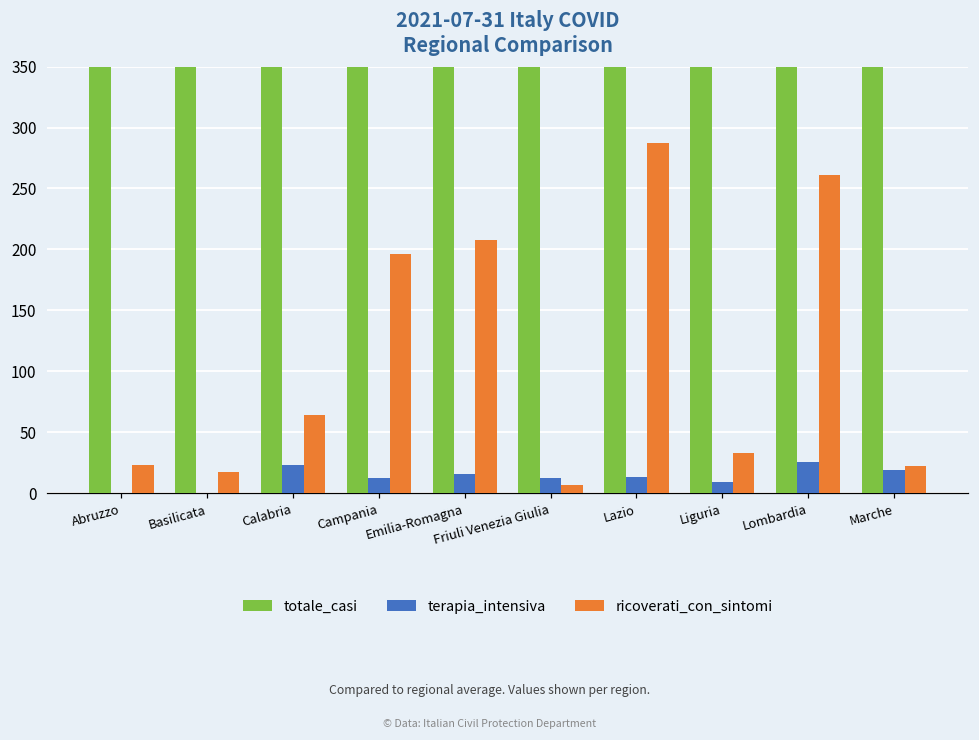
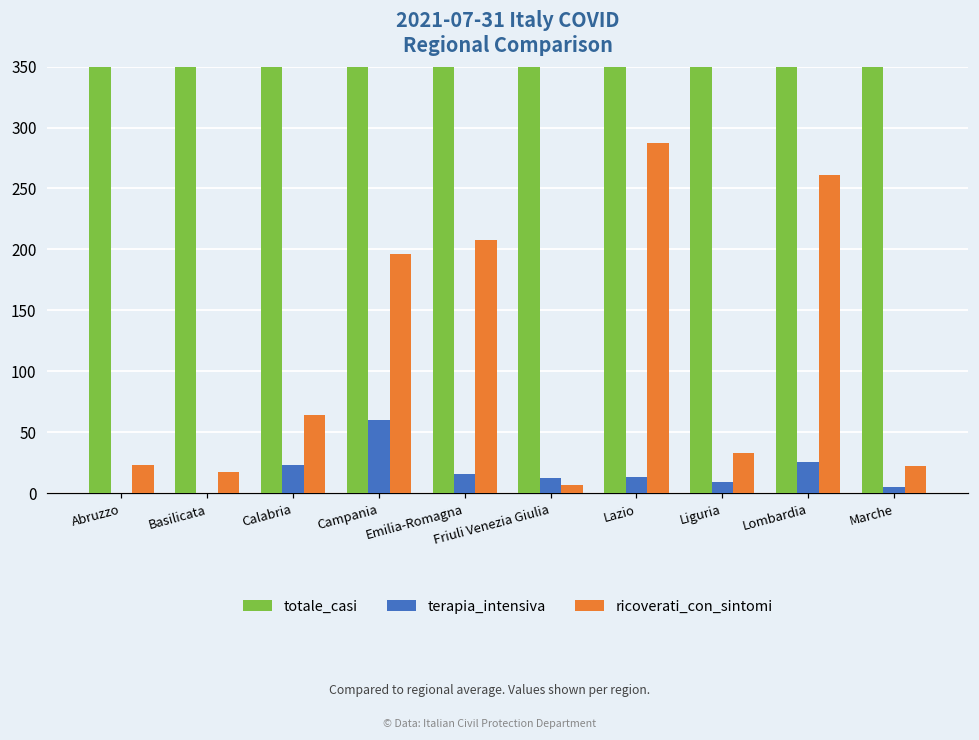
  {
    "terapia_intensiva": {
      "Abruzzo": 0,
      "Basilicata": 0,
      "Calabria": 23,
-     "Campania": 12,
+     "Campania": 60,
      "Emilia-Romagna": 15,
      "Friuli Venezia Giulia": 12,
      "Lazio": 13,
      "Liguria": 9,
      "Lombardia": 25,
-     "Marche": 19
+     "Marche": 5
    },
    "ricoverati_con_sintomi": {
      "Abruzzo": 23,
      "Basilicata": 17,
      "Calabria": 64,
      "Campania": 196,
      "Emilia-Romagna": 208,
      "Friuli Venezia Giulia": 6,
      "Lazio": 287,
      "Liguria": 33,
      "Lombardia": 261,
      "Marche": 22
    }
  }
